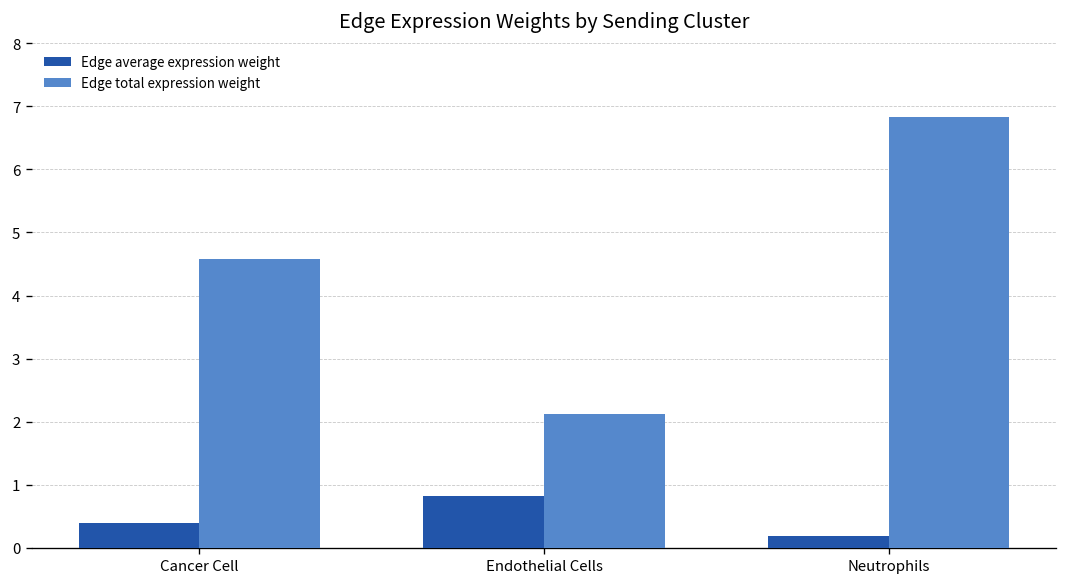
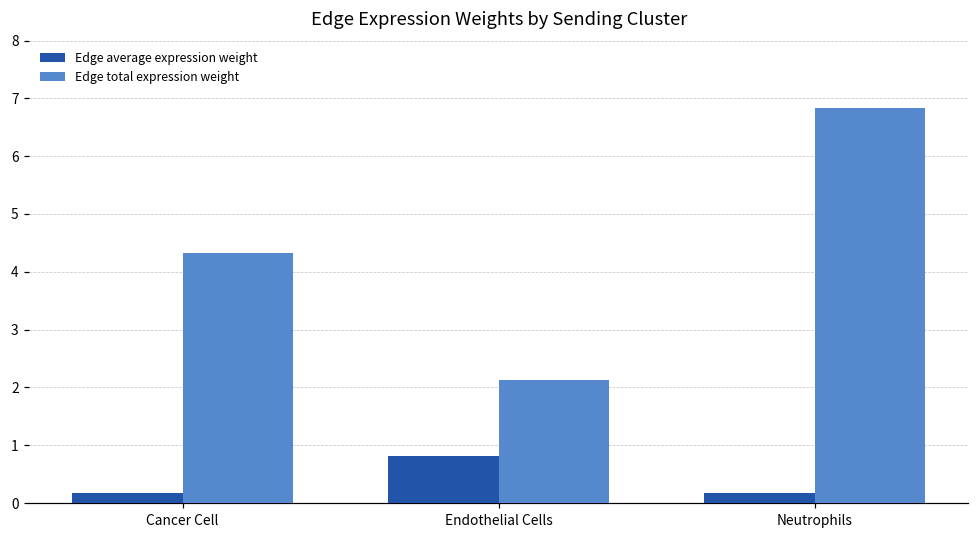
  {
    "Edge average expression weight": {
-     "Cancer Cell": 0.4,
+     "Cancer Cell": 0.2,
      "Endothelial Cells": 0.8,
      "Neutrophils": 0.2
    },
    "Edge total expression weight": {
-     "Cancer Cell": 4.6,
+     "Cancer Cell": 4.3,
      "Endothelial Cells": 2.1,
      "Neutrophils": 6.8
    }
  }
